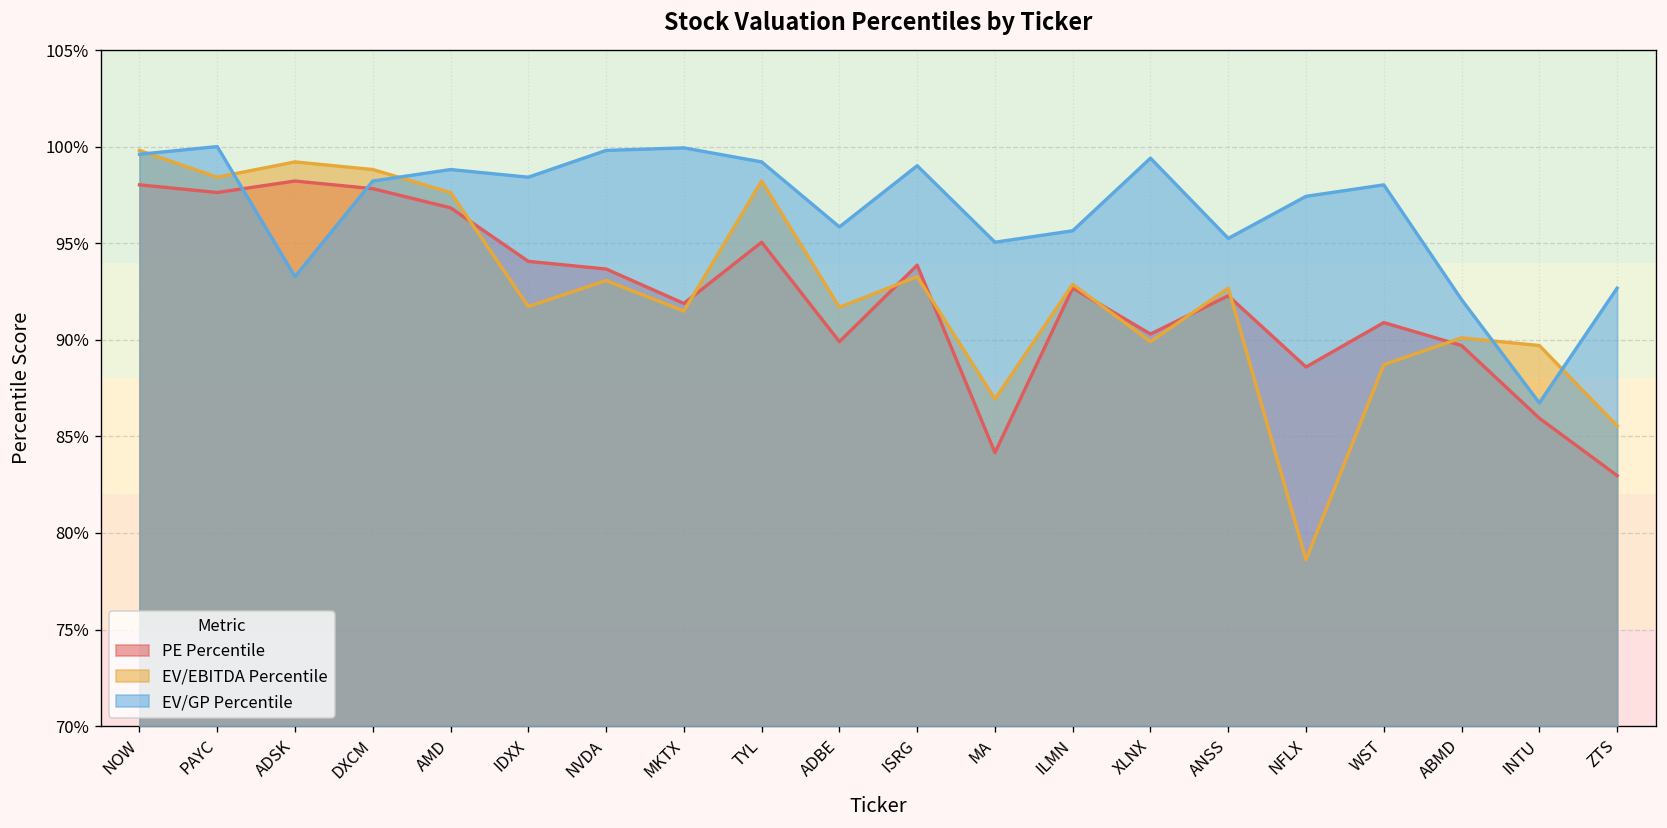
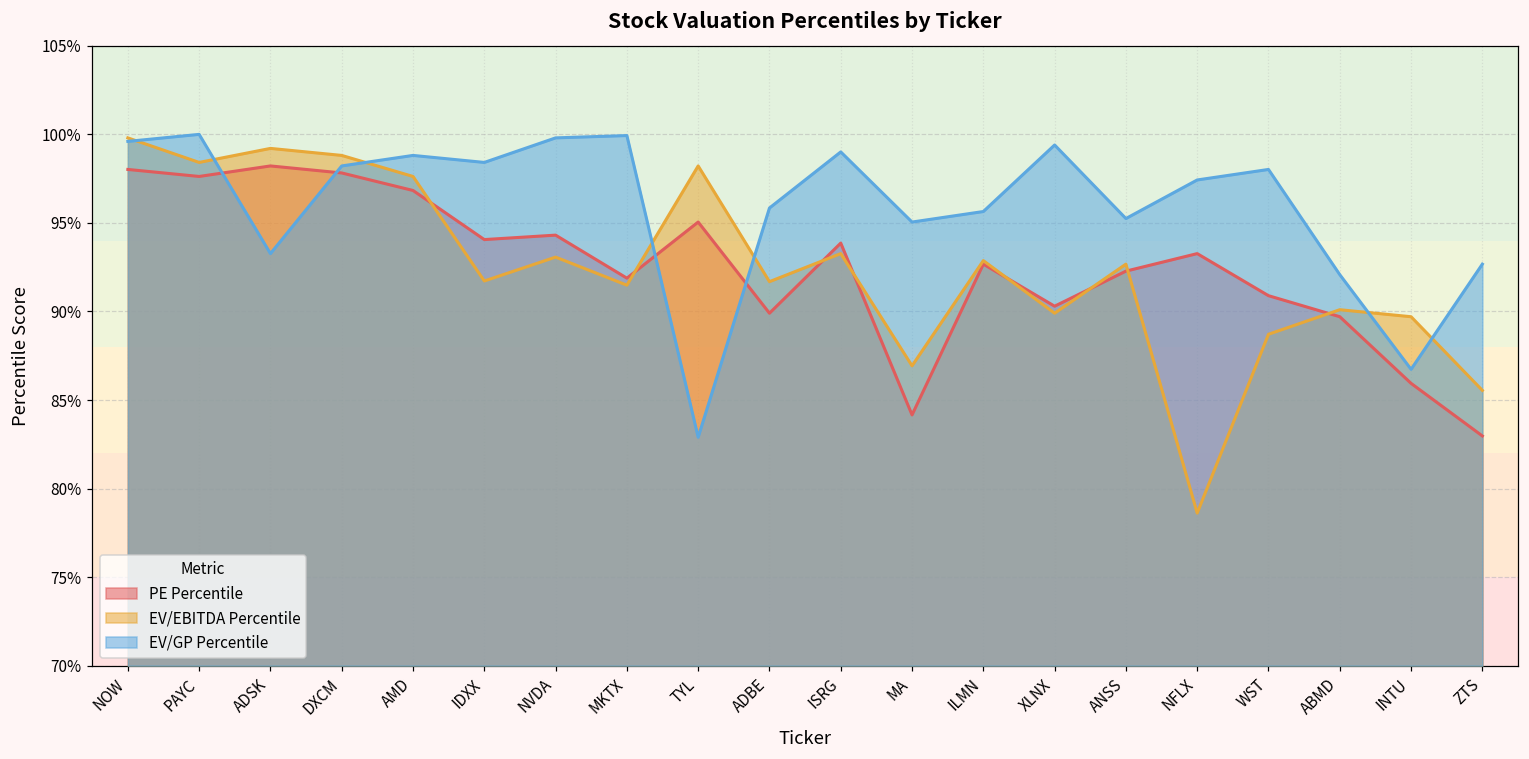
  {
    "PE Percentile": {
      "NOW": "98.0%",
      "PAYC": "97.6%",
      "ADSK": "98.2%",
      "DXCM": "97.8%",
      "AMD": "96.8%",
      "IDXX": "94.1%",
-     "NVDA": "93.7%",
+     "NVDA": "94.3%",
      "MKTX": "91.9%",
      "TYL": "95.0%",
      "ADBE": "89.9%",
      "ISRG": "93.9%",
      "MA": "84.2%",
      "ILMN": "92.7%",
      "XLNX": "90.3%",
      "ANSS": "92.3%",
-     "NFLX": "88.6%",
+     "NFLX": "93.3%",
      "WST": "90.9%",
      "ABMD": "89.7%",
      "INTU": "85.9%",
      "ZTS": "83.0%"
    },
    "EV/EBITDA Percentile": {
      "NOW": "99.8%",
      "PAYC": "98.4%",
      "ADSK": "99.2%",
      "DXCM": "98.8%",
      "AMD": "97.6%",
      "IDXX": "91.7%",
      "NVDA": "93.1%",
      "MKTX": "91.5%",
      "TYL": "98.2%",
      "ADBE": "91.7%",
      "ISRG": "93.3%",
      "MA": "86.9%",
      "ILMN": "92.9%",
      "XLNX": "89.9%",
      "ANSS": "92.7%",
      "NFLX": "78.6%",
      "WST": "88.7%",
      "ABMD": "90.1%",
      "INTU": "89.7%",
      "ZTS": "85.5%"
    },
    "EV/GP Percentile": {
      "NOW": "99.6%",
      "PAYC": "100.0%",
      "ADSK": "93.3%",
      "DXCM": "98.2%",
      "AMD": "98.8%",
      "IDXX": "98.4%",
      "NVDA": "99.8%",
      "MKTX": "99.9%",
-     "TYL": "99.2%",
+     "TYL": "82.9%",
      "ADBE": "95.8%",
      "ISRG": "99.0%",
      "MA": "95.0%",
      "ILMN": "95.6%",
      "XLNX": "99.4%",
      "ANSS": "95.2%",
      "NFLX": "97.4%",
      "WST": "98.0%",
      "ABMD": "92.1%",
      "INTU": "86.7%",
      "ZTS": "92.7%"
    }
  }
